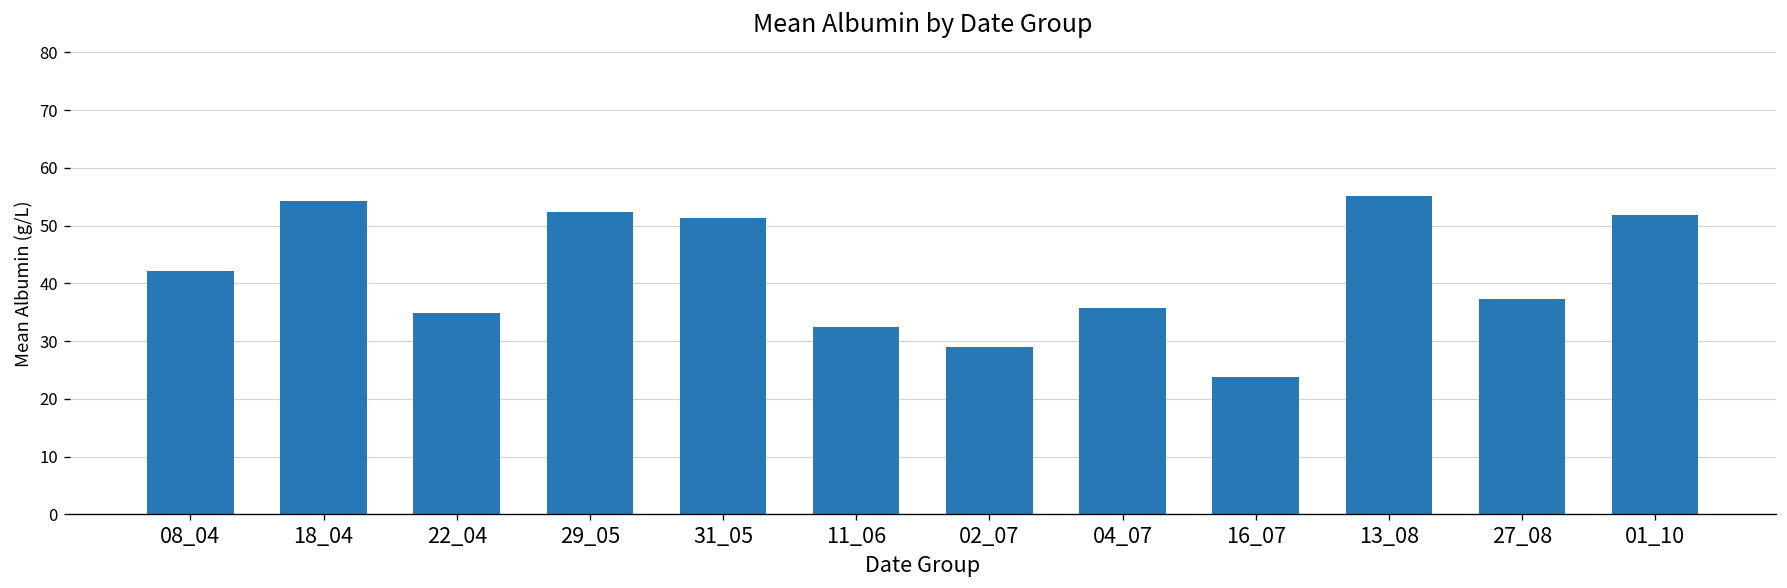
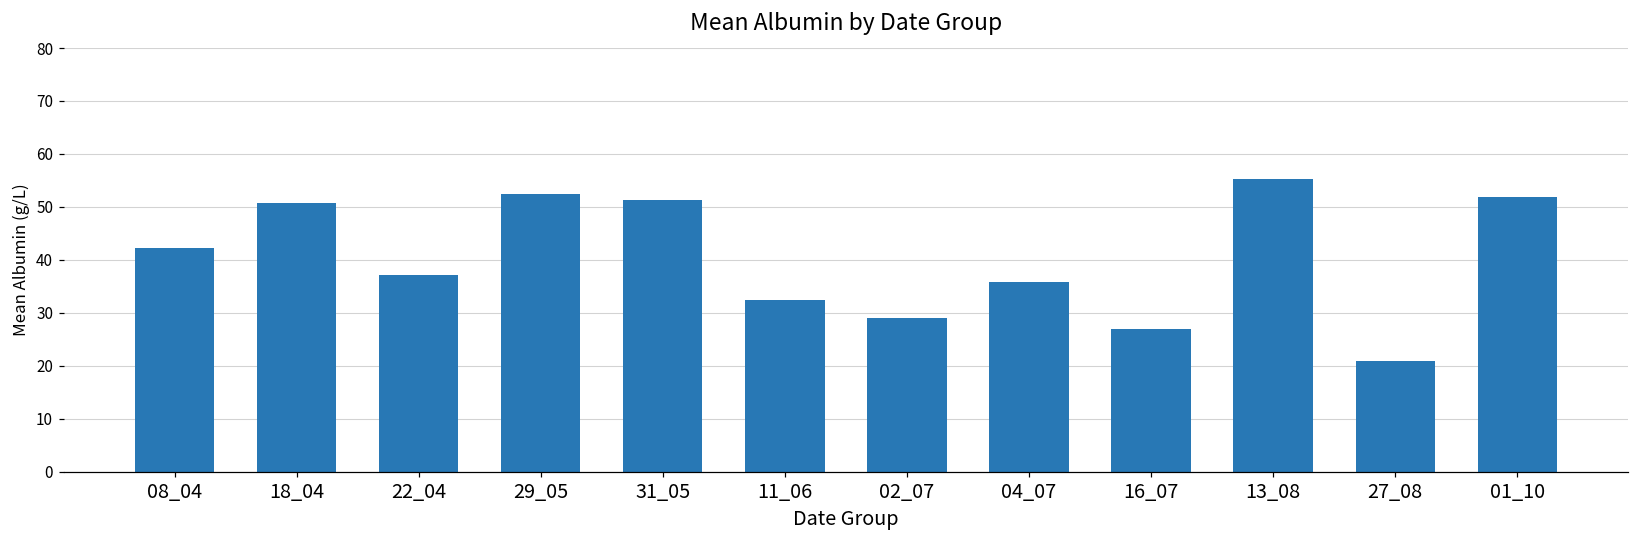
  {
    "08_04": 42,
-   "18_04": 54,
-   "22_04": 35,
+   "18_04": 51,
+   "22_04": 37,
    "29_05": 52,
    "31_05": 51,
    "11_06": 32,
    "02_07": 29,
    "04_07": 36,
-   "16_07": 24,
+   "16_07": 27,
    "13_08": 55,
-   "27_08": 37,
+   "27_08": 21,
    "01_10": 52
  }
